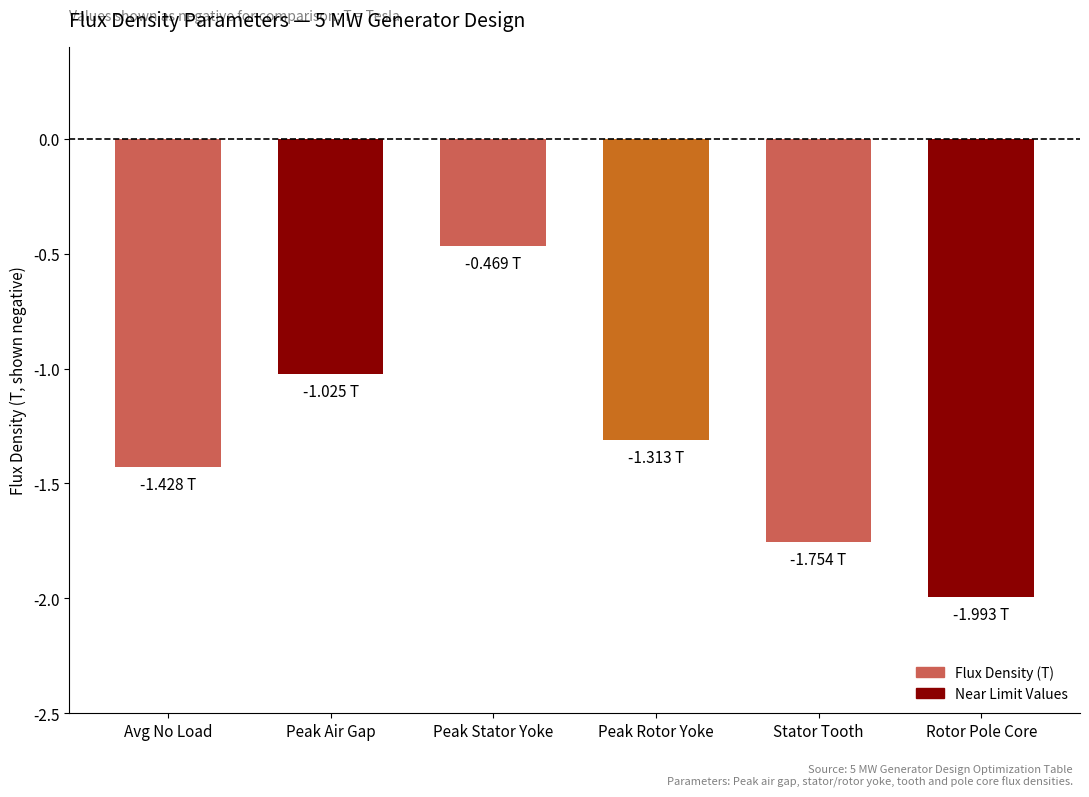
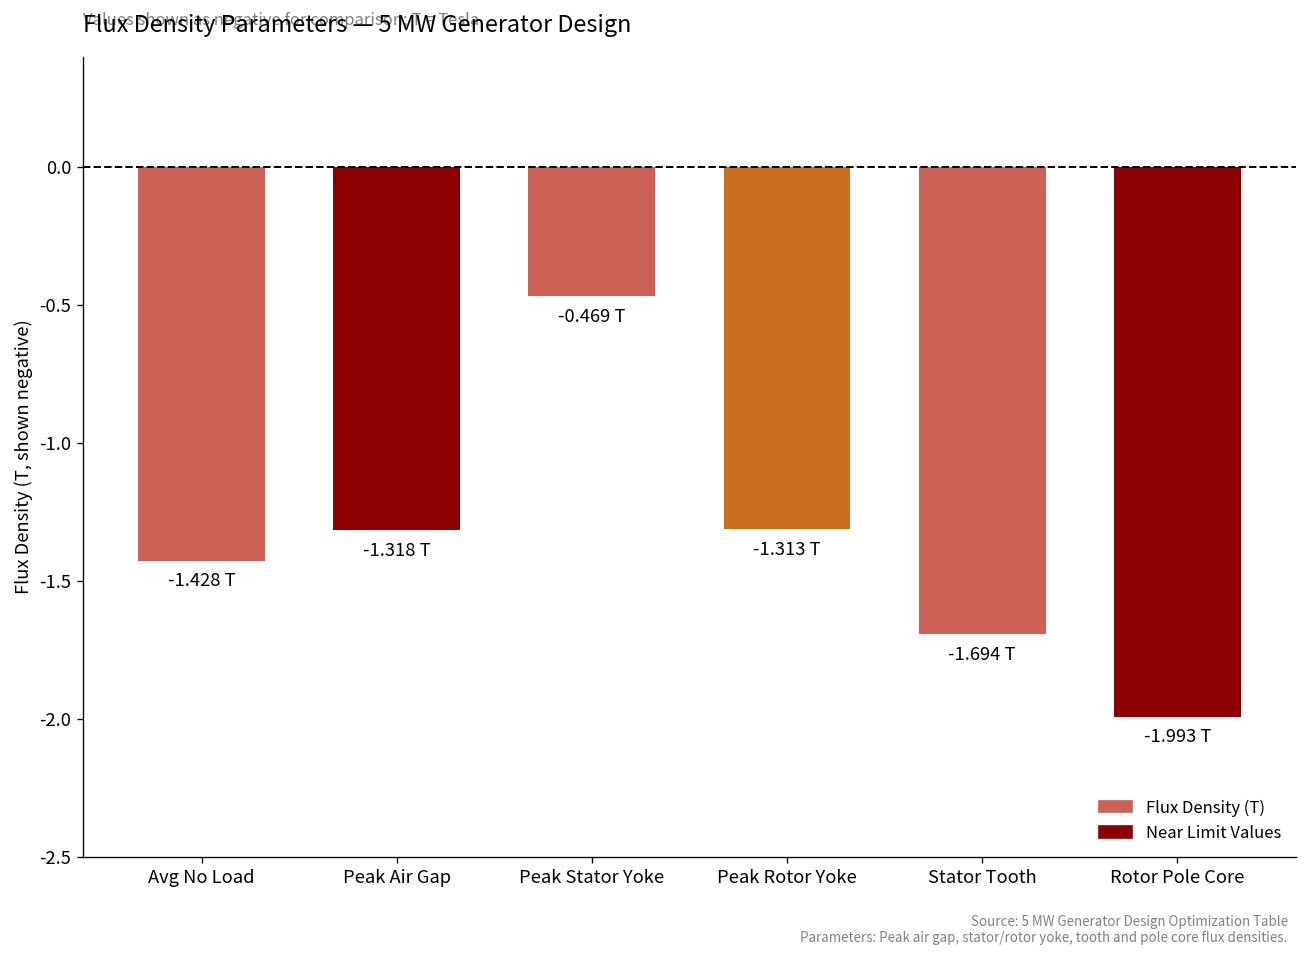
  {
    "Avg No Load": -1.428,
-   "Peak Air Gap": -1.025,
+   "Peak Air Gap": -1.318,
    "Peak Stator Yoke": -0.469,
    "Peak Rotor Yoke": -1.313,
-   "Stator Tooth": -1.754,
+   "Stator Tooth": -1.694,
    "Rotor Pole Core": -1.993
  }
